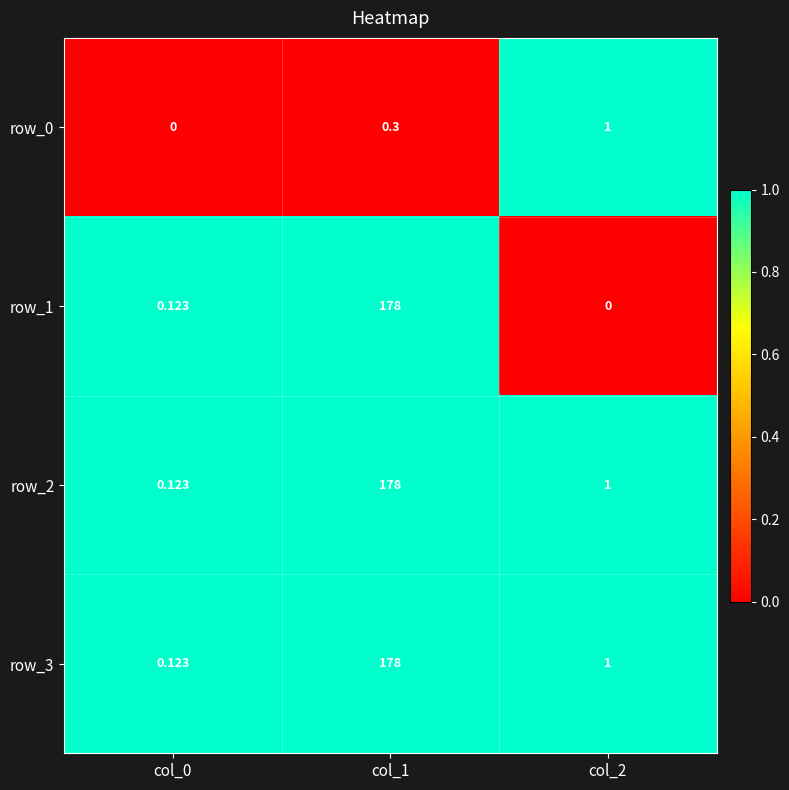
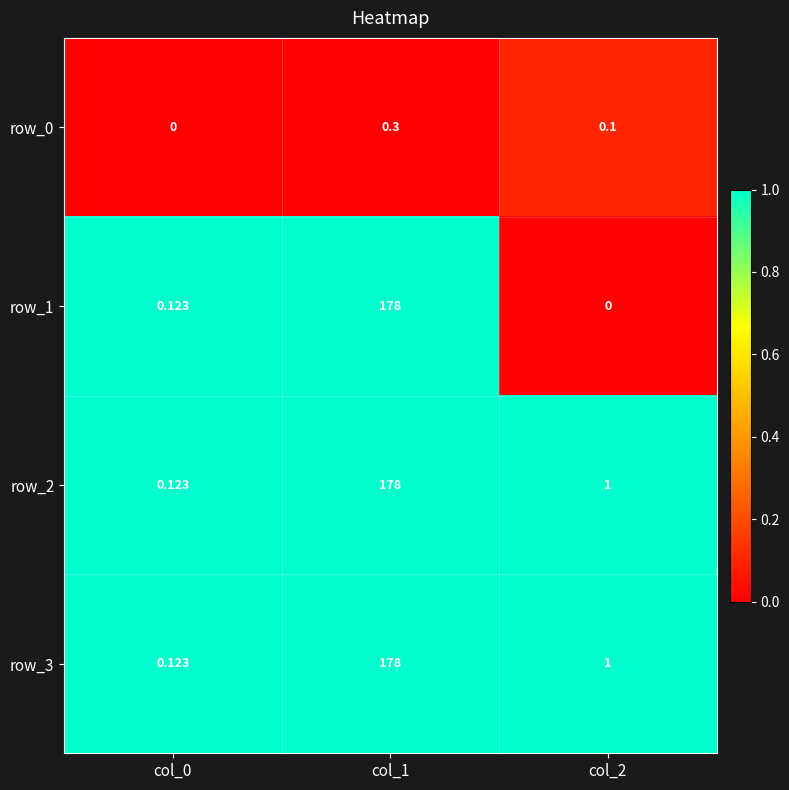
  {
    "row_0": {
      "col_0": 0,
      "col_1": 0.3,
-     "col_2": 1
+     "col_2": 0.1
    },
    "row_1": {
      "col_0": 0.123,
      "col_1": 178,
      "col_2": 0
    },
    "row_2": {
      "col_0": 0.123,
      "col_1": 178,
      "col_2": 1
    },
    "row_3": {
      "col_0": 0.123,
      "col_1": 178,
      "col_2": 1
    }
  }
